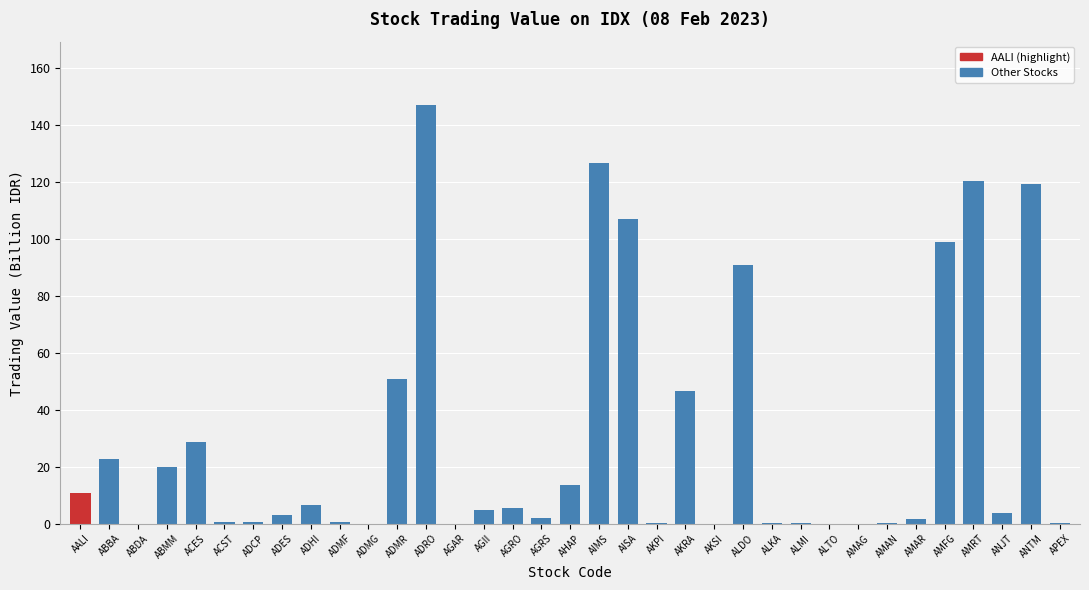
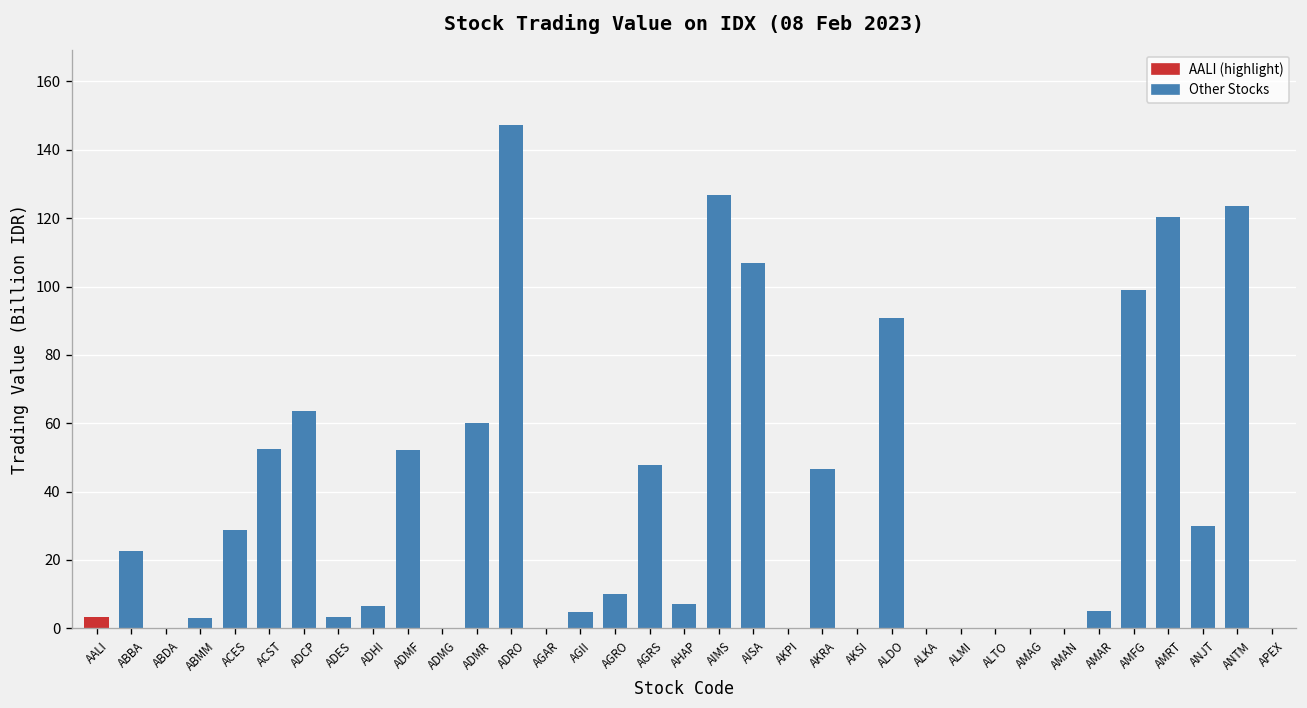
  {
-   "AALI": 11,
+   "AALI": 3,
    "ABBA": 23,
    "ABDA": 0,
-   "ABMM": 20,
+   "ABMM": 3,
    "ACES": 29,
-   "ACST": 1,
-   "ADCP": 1,
+   "ACST": 53,
+   "ADCP": 63,
    "ADES": 3,
    "ADHI": 7,
-   "ADMF": 0,
-   "ADMR": 51,
+   "ADMF": 52,
+   "ADMR": 60,
    "ADRO": 147,
    "AGII": 5,
-   "AGRO": 5,
-   "AGRS": 2,
-   "AHAP": 13,
+   "AGRO": 10,
+   "AGRS": 48,
+   "AHAP": 7,
    "AIMS": 127,
    "AISA": 107,
    "AKRA": 47,
    "ALDO": 91,
-   "AMAR": 2,
+   "AMAR": 5,
    "AMFG": 99,
    "AMRT": 120,
-   "ANJT": 4,
-   "ANTM": 119
+   "ANJT": 30,
+   "ANTM": 123
  }
